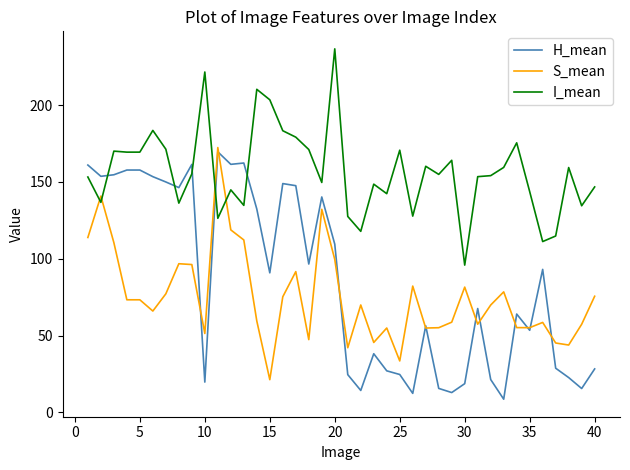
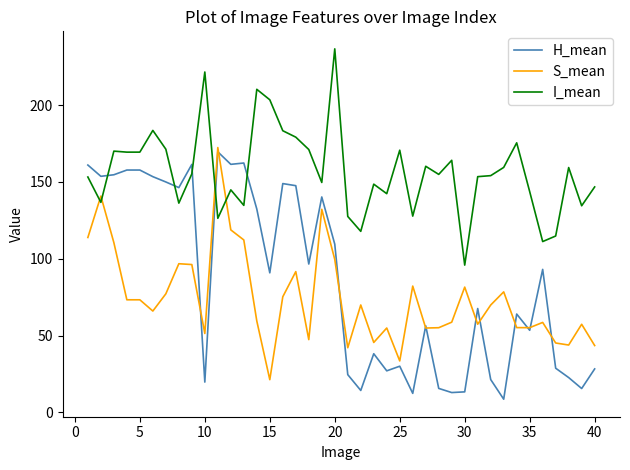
  {
    "H_mean": {
      "5": 158,
      "10": 20,
      "15": 91,
      "20": 109,
-     "25": 25,
-     "30": 19,
+     "25": 30,
+     "30": 13,
      "35": 53,
      "40": 28
    },
    "S_mean": {
      "5": 73,
      "10": 51,
      "15": 21,
      "20": 100,
      "25": 33,
      "30": 82,
      "35": 55,
-     "40": 76
+     "40": 43
    },
    "I_mean": {
      "5": 169,
      "10": 222,
      "15": 204,
      "20": 237,
      "25": 171,
      "30": 96,
      "35": 144,
      "40": 147
    }
  }
